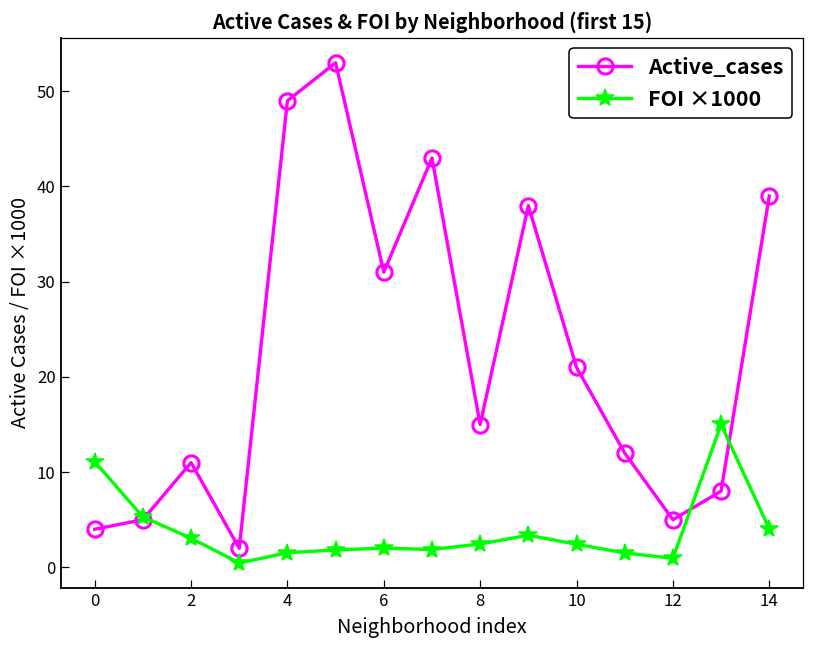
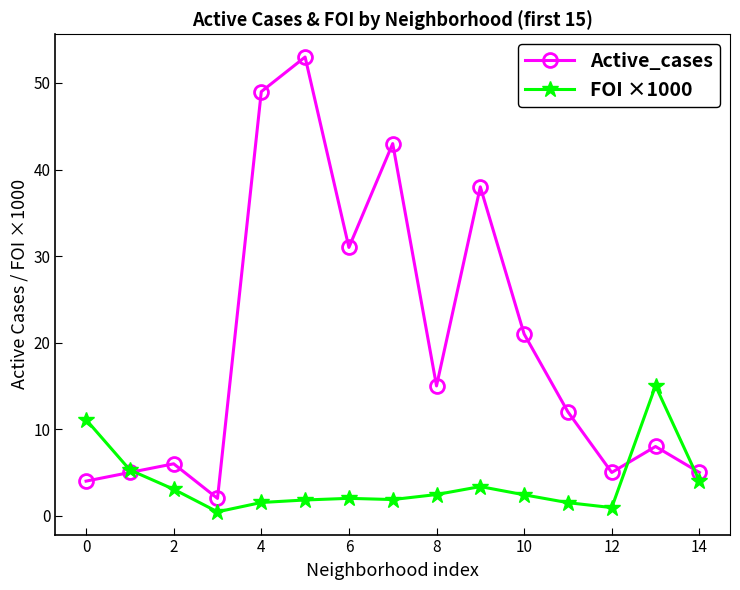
  {
    "Active_cases": {
      "0": 4,
-     "2": 11,
+     "2": 6,
      "4": 49,
      "6": 31,
      "8": 15,
      "10": 21,
      "12": 5,
-     "14": 39
+     "14": 5
    },
    "FOI ×1000": {
      "0": 11,
      "2": 3,
      "4": 2,
      "6": 2,
      "8": 2,
      "10": 2,
      "12": 1,
      "14": 4
    }
  }
